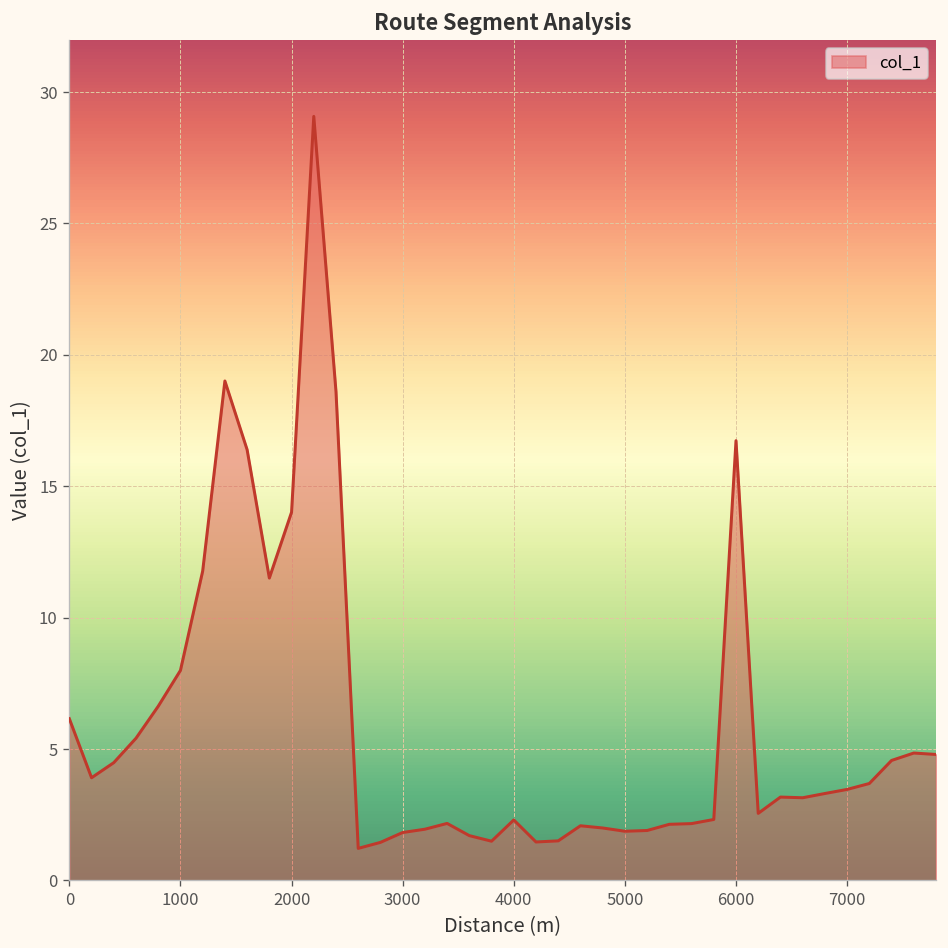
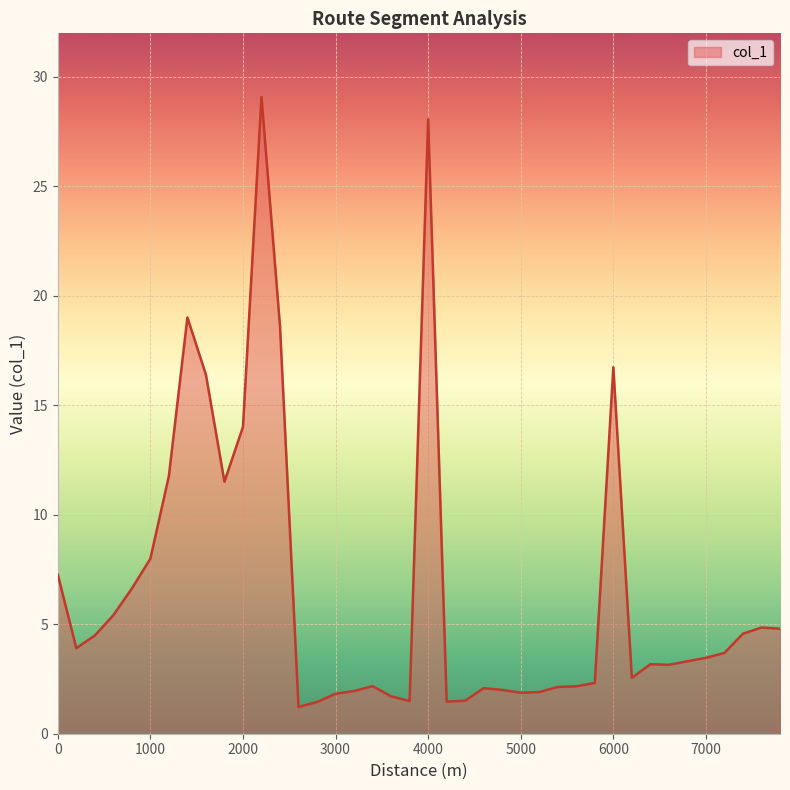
  {
-   "0": 6.2,
+   "0": 7.3,
    "1000": 8.0,
    "2000": 14.0,
    "3000": 1.8,
-   "4000": 2.3,
+   "4000": 28.1,
    "5000": 1.9,
    "6000": 16.7,
    "7000": 3.5
  }
